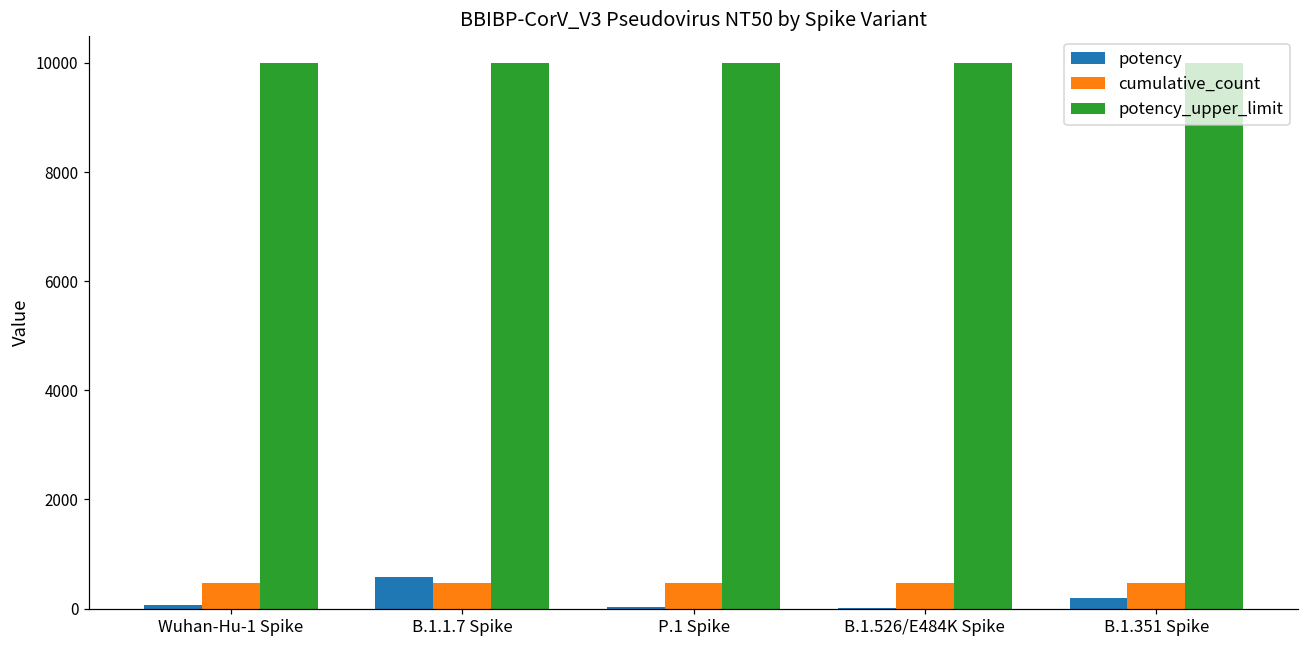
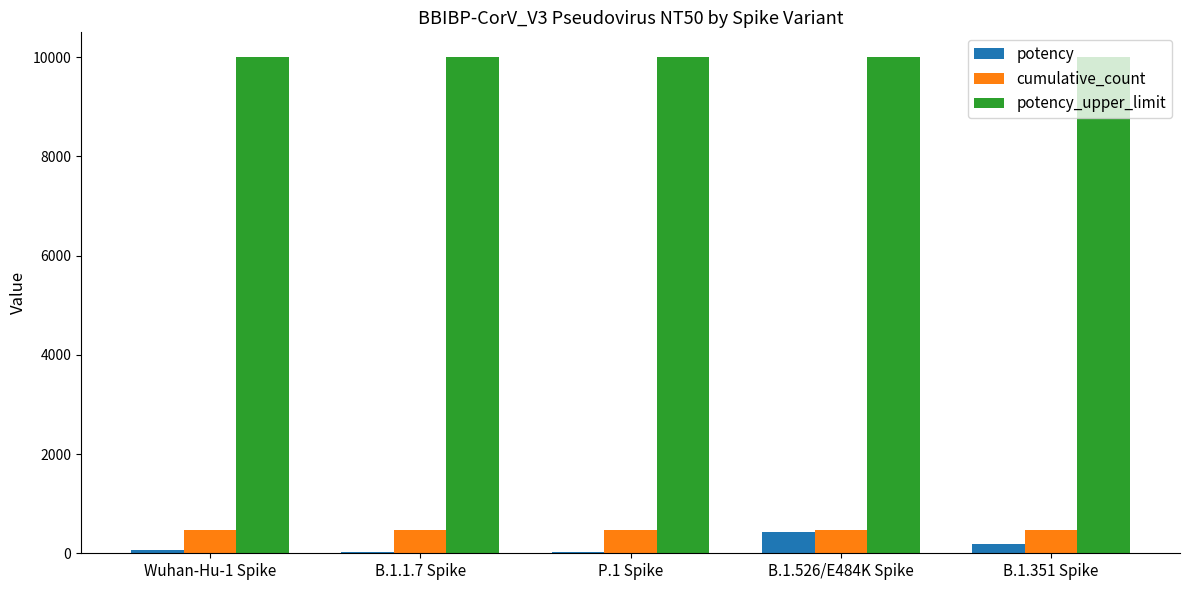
  {
    "potency": {
      "Wuhan-Hu-1 Spike": 100,
-     "B.1.1.7 Spike": 600,
-     "B.1.526/E484K Spike": 0,
+     "B.1.1.7 Spike": 0,
+     "B.1.526/E484K Spike": 400,
      "B.1.351 Spike": 200
    },
    "cumulative_count": {
      "Wuhan-Hu-1 Spike": 500,
      "B.1.1.7 Spike": 500,
      "P.1 Spike": 500,
      "B.1.526/E484K Spike": 500,
      "B.1.351 Spike": 500
    },
    "potency_upper_limit": {
      "Wuhan-Hu-1 Spike": 10000,
      "B.1.1.7 Spike": 10000,
      "P.1 Spike": 10000,
      "B.1.526/E484K Spike": 10000
    }
  }
